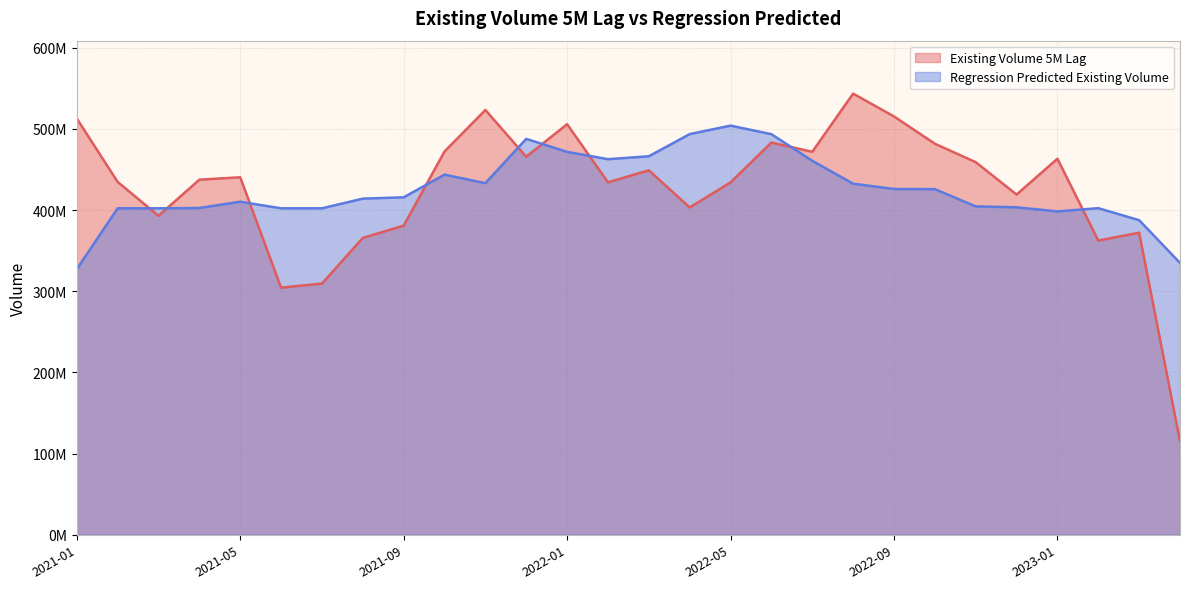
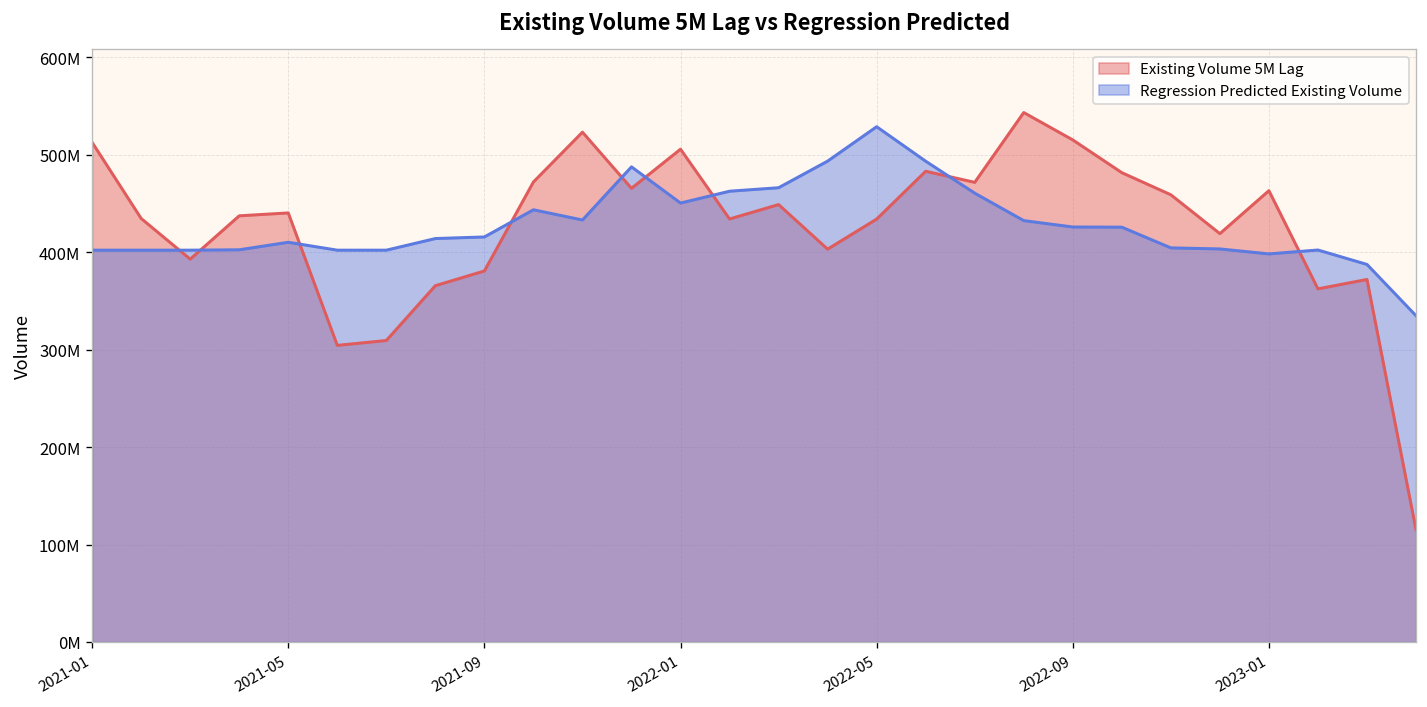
  {
    "Existing Volume 5M Lag": {
      "2021-01": 510000000,
      "2021-05": 440000000,
      "2021-09": 380000000,
      "2022-01": 510000000,
      "2022-05": 430000000,
      "2022-09": 520000000,
      "2023-01": 460000000
    },
    "Regression Predicted Existing Volume": {
-     "2021-01": 330000000,
+     "2021-01": 400000000,
      "2021-05": 410000000,
      "2021-09": 420000000,
-     "2022-01": 470000000,
-     "2022-05": 500000000,
+     "2022-01": 450000000,
+     "2022-05": 530000000,
      "2022-09": 430000000,
      "2023-01": 400000000
    }
  }
